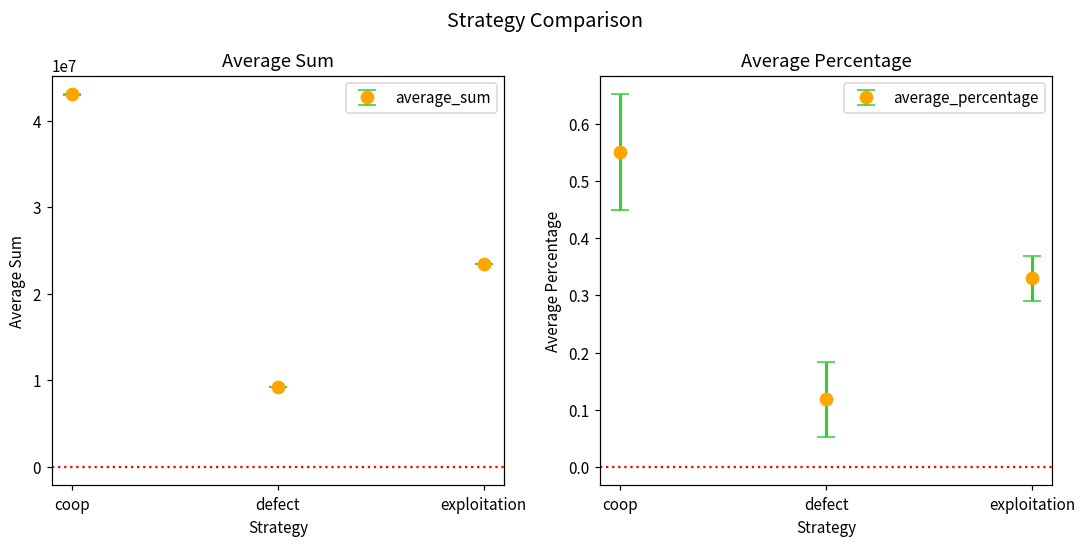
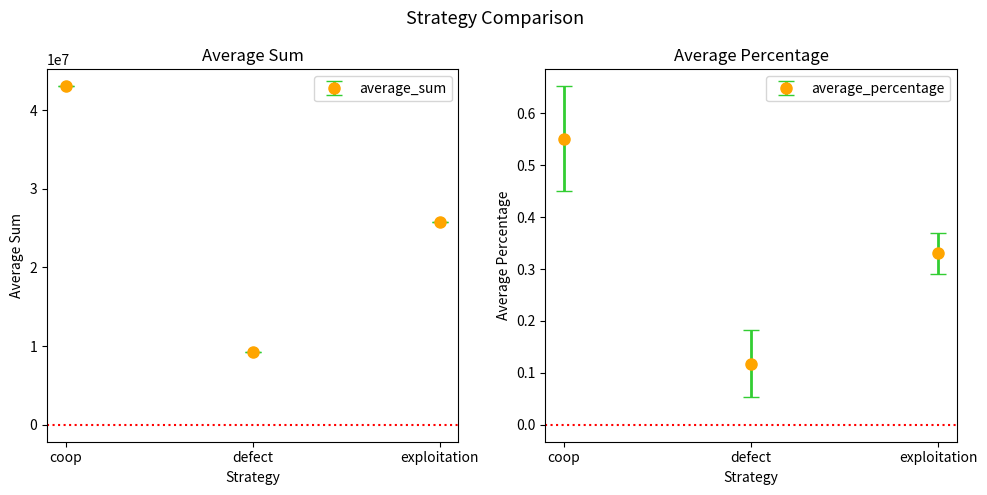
  {
    "Average Sum": {
      "coop": 43000000,
      "defect": 9000000,
-     "exploitation": 23000000
+     "exploitation": 26000000
    }
  }
